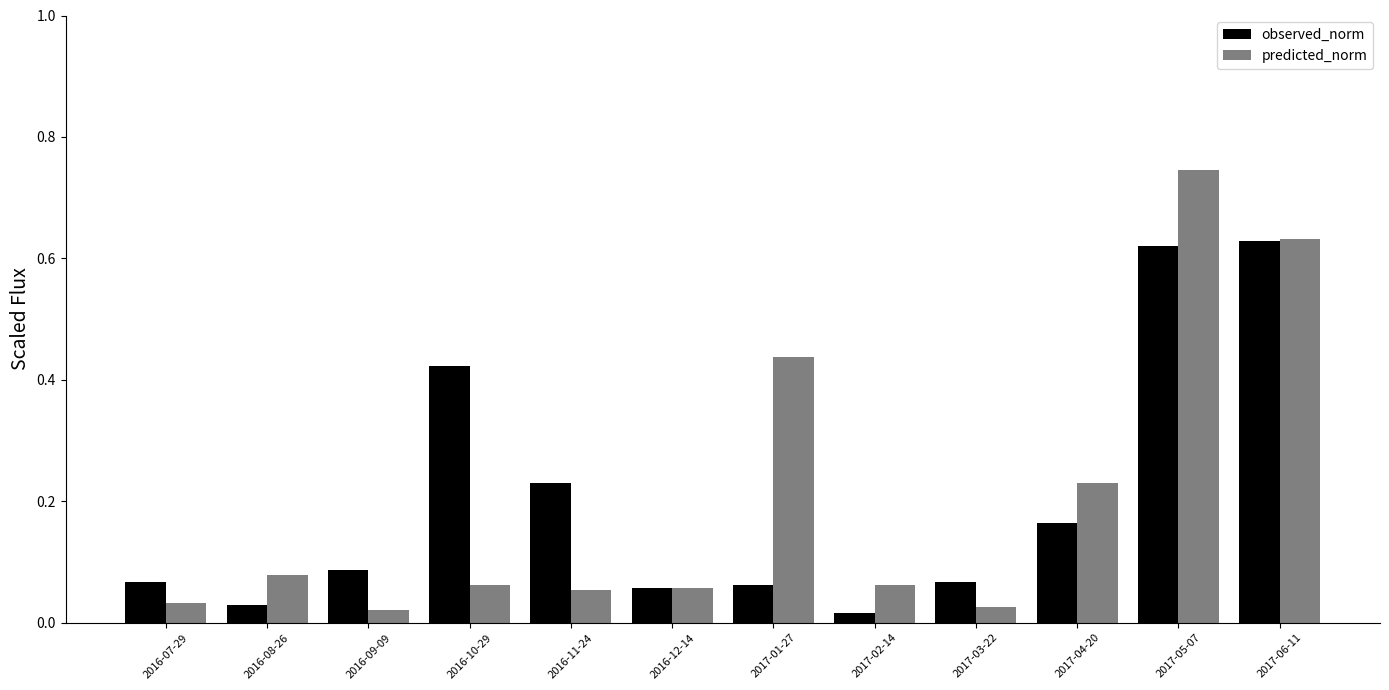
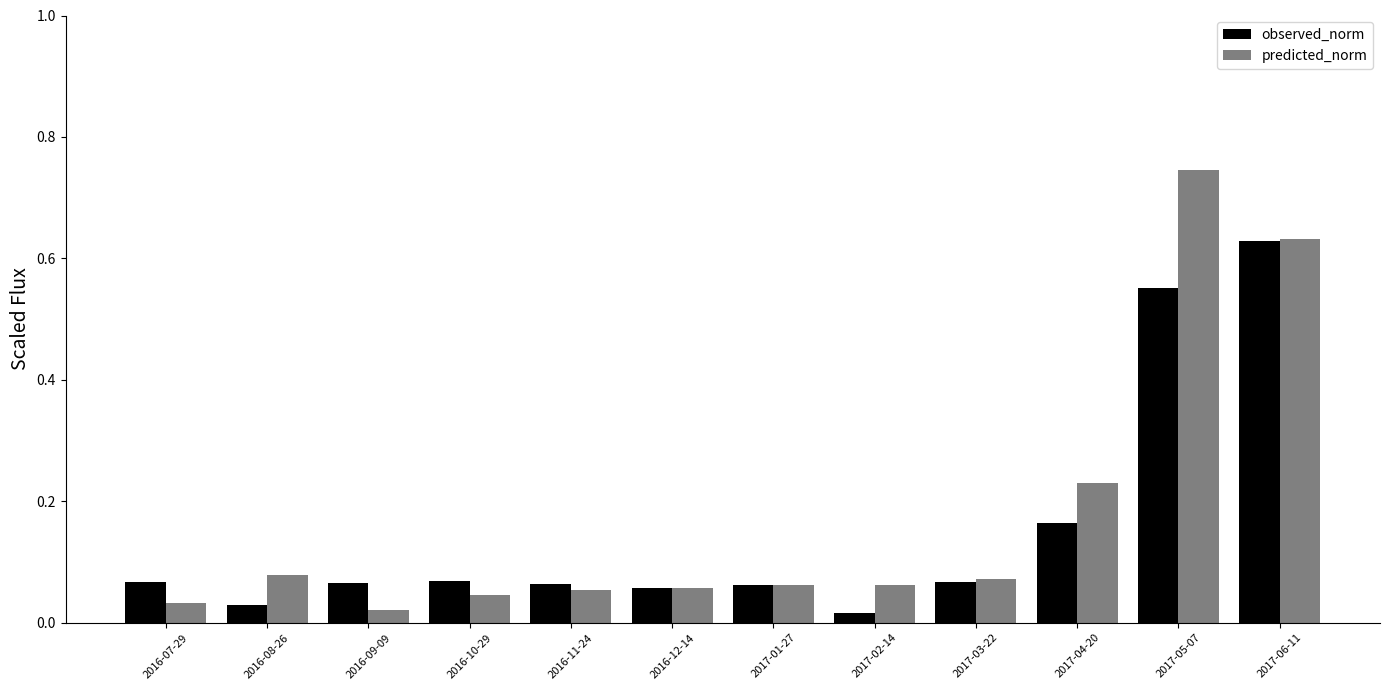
  {
    "observed_norm": {
      "2016-07-29": 0.07,
      "2016-08-26": 0.03,
-     "2016-09-09": 0.09,
-     "2016-10-29": 0.42,
-     "2016-11-24": 0.23,
+     "2016-09-09": 0.07,
+     "2016-10-29": 0.07,
+     "2016-11-24": 0.06,
      "2016-12-14": 0.06,
      "2017-01-27": 0.06,
      "2017-02-14": 0.02,
      "2017-03-22": 0.07,
      "2017-04-20": 0.16,
-     "2017-05-07": 0.62,
+     "2017-05-07": 0.55,
      "2017-06-11": 0.63
    },
    "predicted_norm": {
      "2016-07-29": 0.03,
      "2016-08-26": 0.08,
      "2016-09-09": 0.02,
-     "2016-10-29": 0.06,
+     "2016-10-29": 0.05,
      "2016-11-24": 0.05,
      "2016-12-14": 0.06,
-     "2017-01-27": 0.44,
+     "2017-01-27": 0.06,
      "2017-02-14": 0.06,
-     "2017-03-22": 0.03,
+     "2017-03-22": 0.07,
      "2017-04-20": 0.23,
      "2017-05-07": 0.75,
      "2017-06-11": 0.63
    }
  }
